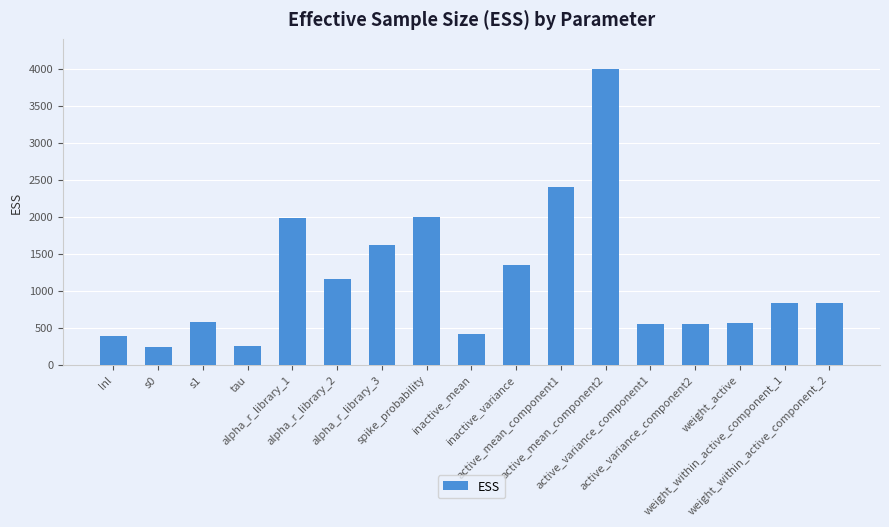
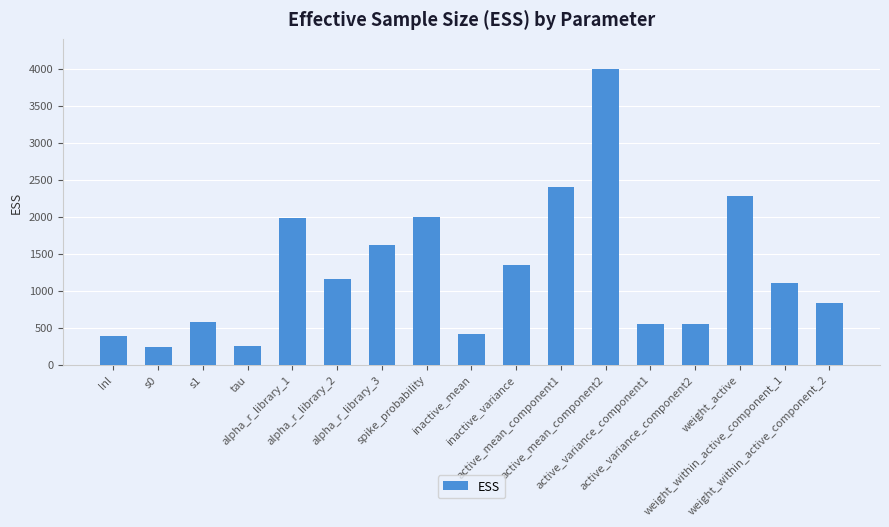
  {
    "lnl": 400,
    "s0": 200,
    "s1": 600,
    "tau": 200,
    "alpha_r_library_1": 2000,
    "alpha_r_library_2": 1200,
    "alpha_r_library_3": 1600,
    "spike_probability": 2000,
    "inactive_mean": 400,
    "inactive_variance": 1400,
    "active_mean_component1": 2400,
    "active_mean_component2": 4000,
    "active_variance_component1": 600,
    "active_variance_component2": 600,
-   "weight_active": 600,
-   "weight_within_active_component_1": 800,
+   "weight_active": 2300,
+   "weight_within_active_component_1": 1100,
    "weight_within_active_component_2": 800
  }
